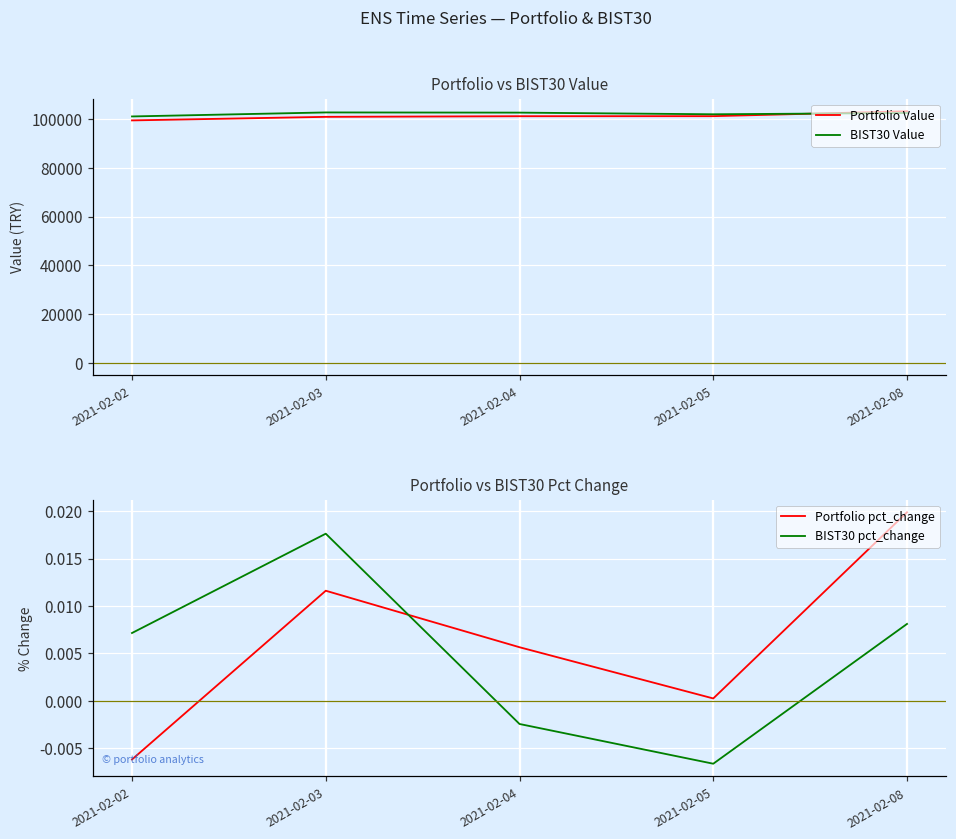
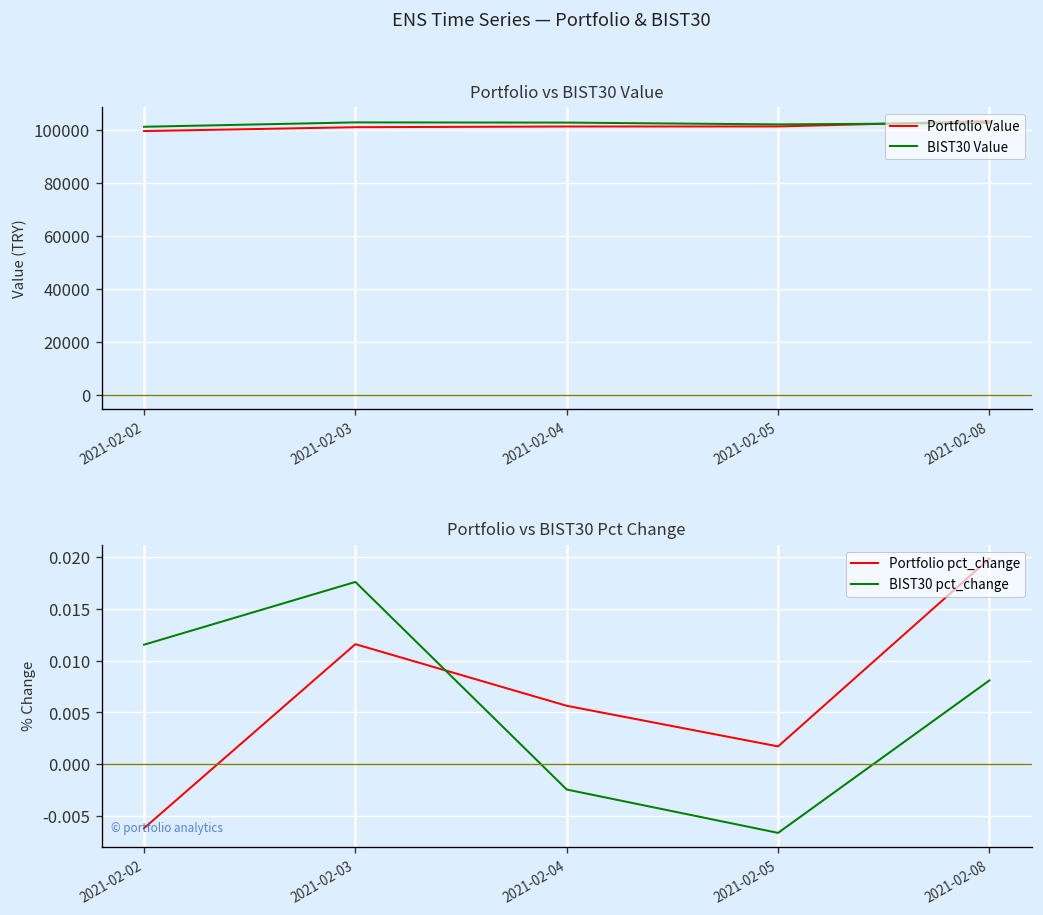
  {
    "Portfolio vs BIST30 Value": {
      "Portfolio Value": {
        "2021-02-02": 100000,
        "2021-02-03": 101000,
        "2021-02-04": 101000
      },
      "BIST30 Value": {
        "2021-02-02": 101000,
        "2021-02-03": 103000,
        "2021-02-04": 103000
      }
    },
    "Portfolio vs BIST30 Pct Change": {
      "Portfolio pct_change": {
        "2021-02-02": -0.006,
        "2021-02-03": 0.012,
        "2021-02-04": 0.006,
-       "2021-02-05": 0.000
+       "2021-02-05": 0.002
      },
      "BIST30 pct_change": {
-       "2021-02-02": 0.007,
+       "2021-02-02": 0.012,
        "2021-02-03": 0.018,
        "2021-02-04": -0.002,
        "2021-02-05": -0.007,
        "2021-02-08": 0.008
      }
    }
  }
